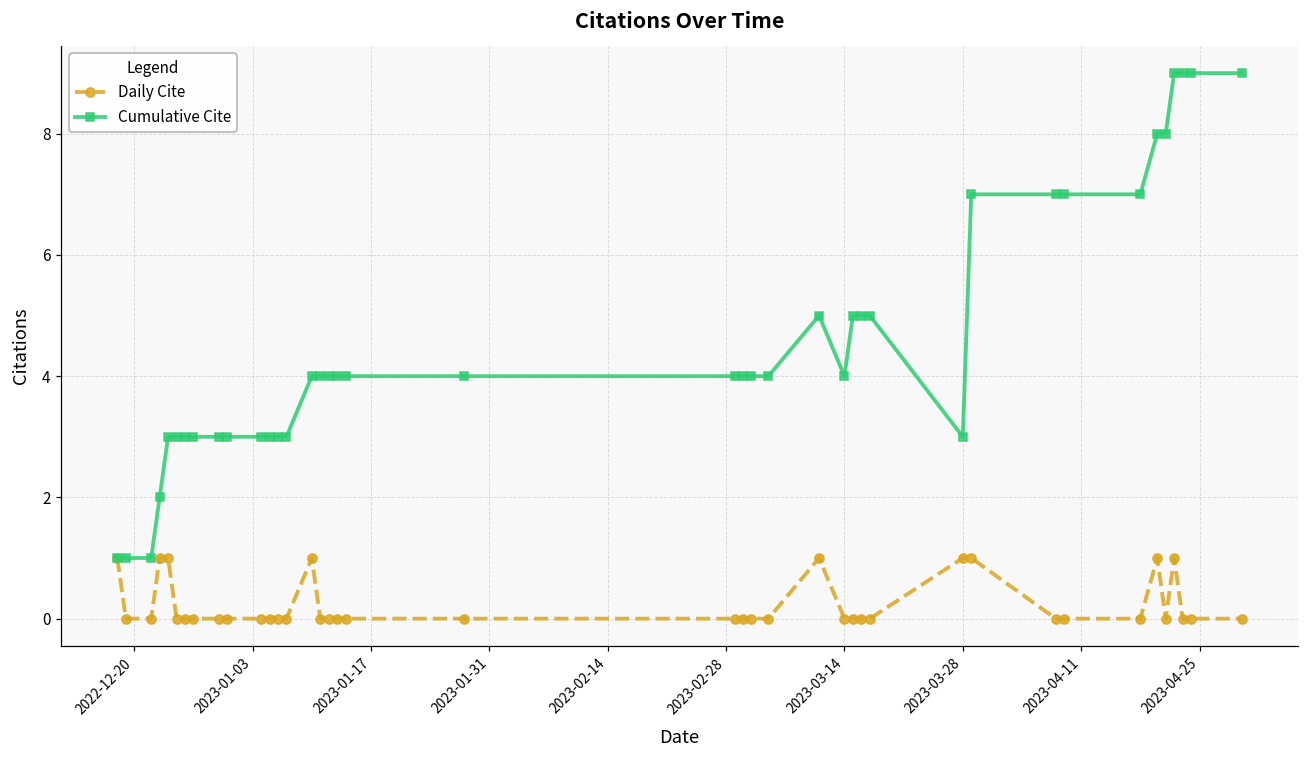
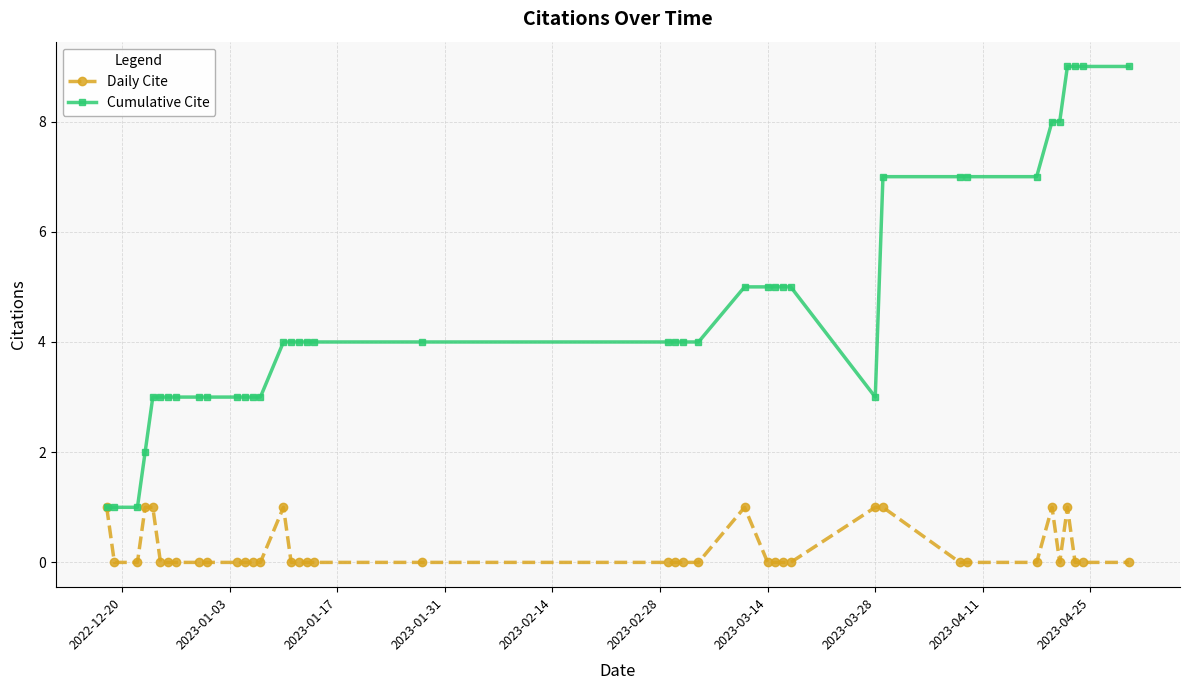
  {
    "Daily Cite": {
      "2023-03-14": 0,
      "2023-03-28": 1
    },
    "Cumulative Cite": {
-     "2023-03-14": 4,
+     "2023-03-14": 5,
      "2023-03-28": 3
    }
  }
